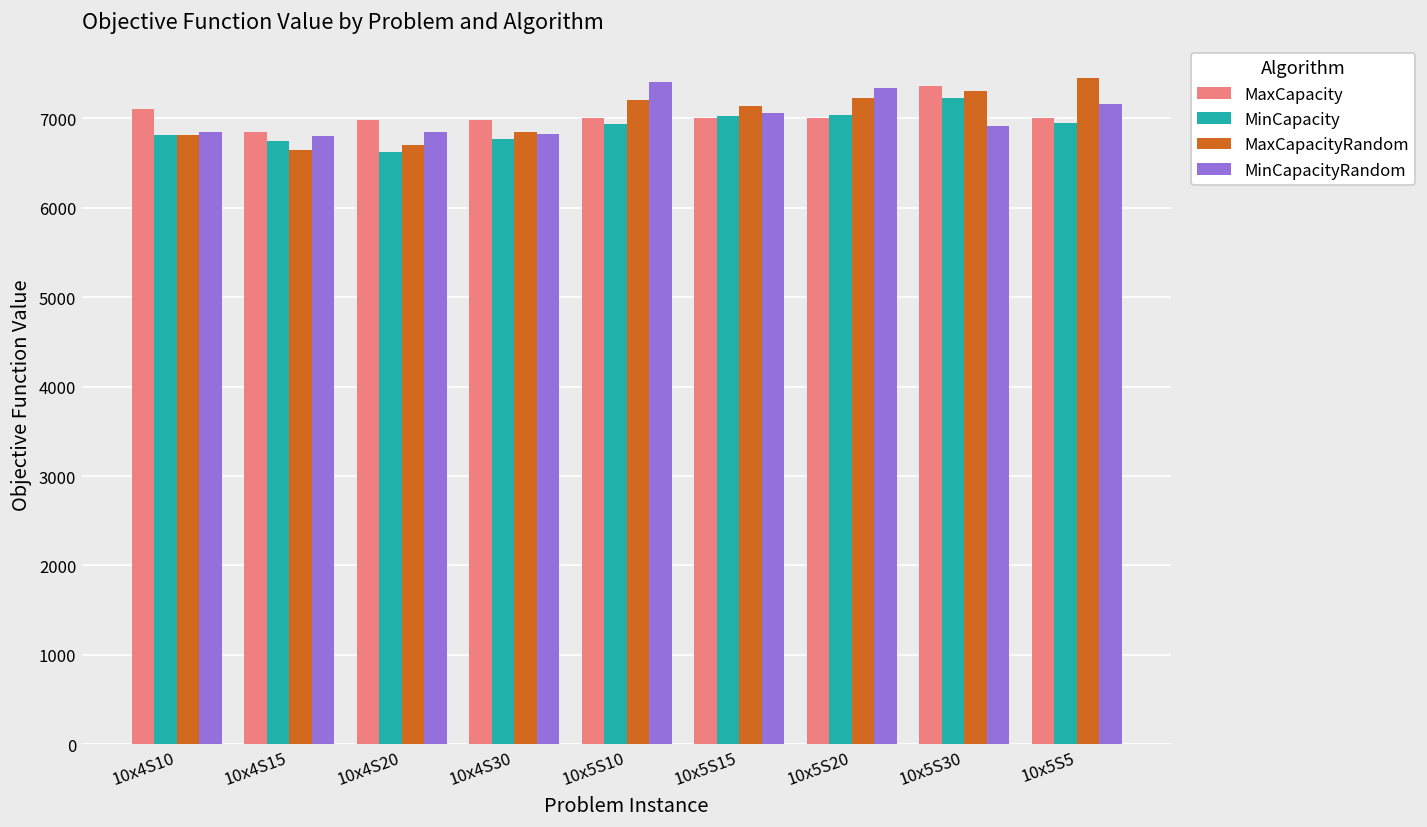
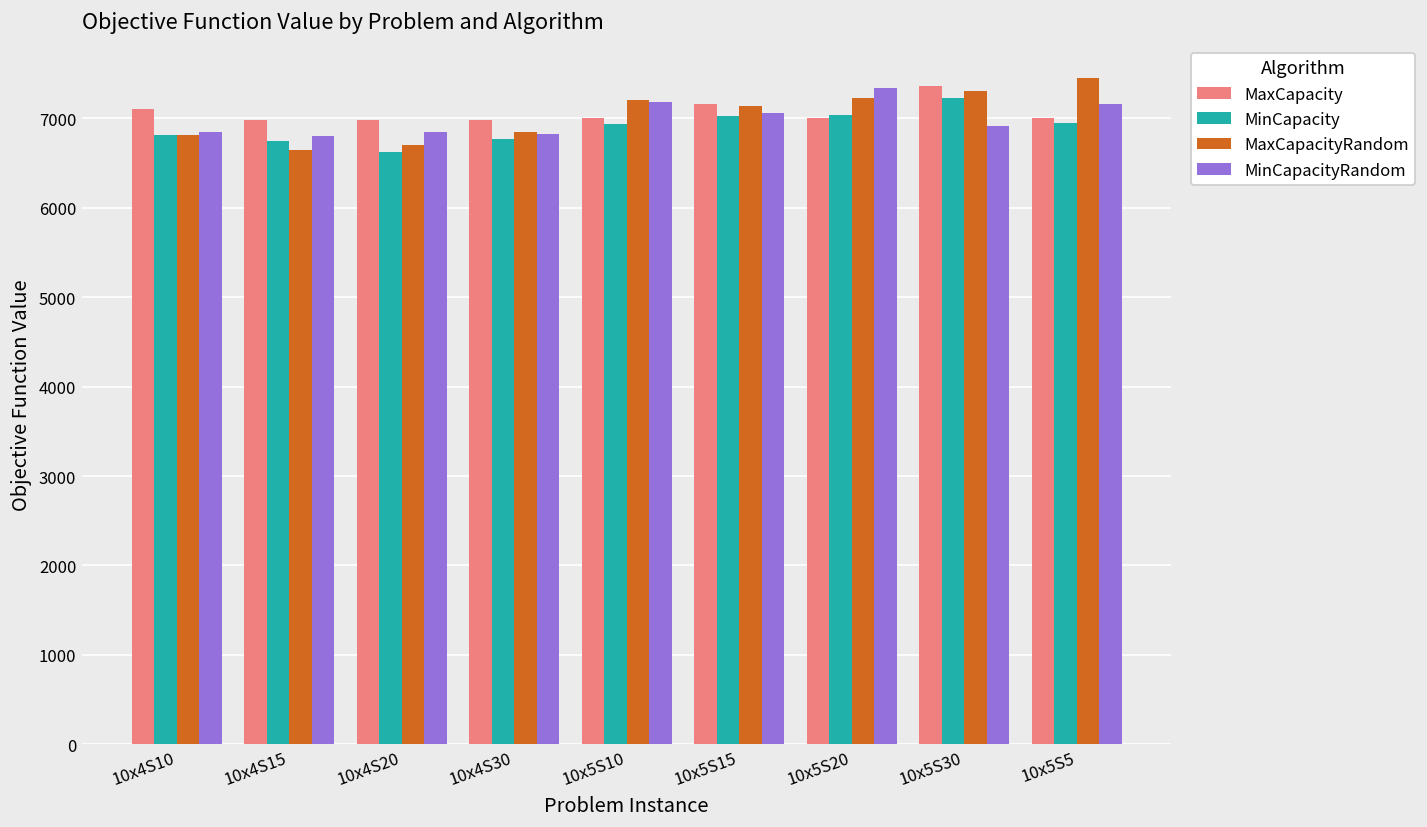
  {
    "MaxCapacity": {
      "10x4S10": 7100,
-     "10x4S15": 6800,
+     "10x4S15": 7000,
      "10x4S20": 7000,
      "10x4S30": 7000,
      "10x5S10": 7000,
-     "10x5S15": 7000,
+     "10x5S15": 7200,
      "10x5S20": 7000,
      "10x5S30": 7400,
      "10x5S5": 7000
    },
    "MinCapacity": {
      "10x4S10": 6800,
      "10x4S15": 6800,
      "10x4S20": 6600,
      "10x4S30": 6800,
      "10x5S10": 6900,
      "10x5S15": 7000,
      "10x5S20": 7000,
      "10x5S30": 7200,
      "10x5S5": 6900
    },
    "MaxCapacityRandom": {
      "10x4S10": 6800,
      "10x4S15": 6600,
      "10x4S20": 6700,
      "10x4S30": 6800,
      "10x5S10": 7200,
      "10x5S15": 7100,
      "10x5S20": 7200,
      "10x5S30": 7300,
      "10x5S5": 7500
    },
    "MinCapacityRandom": {
      "10x4S10": 6900,
      "10x4S15": 6800,
      "10x4S20": 6800,
      "10x4S30": 6800,
-     "10x5S10": 7400,
+     "10x5S10": 7200,
      "10x5S15": 7100,
      "10x5S20": 7300,
      "10x5S30": 6900,
      "10x5S5": 7200
    }
  }
